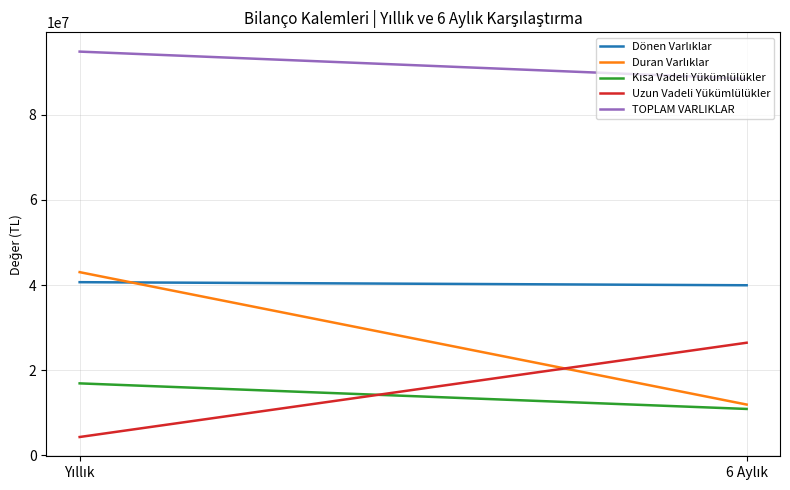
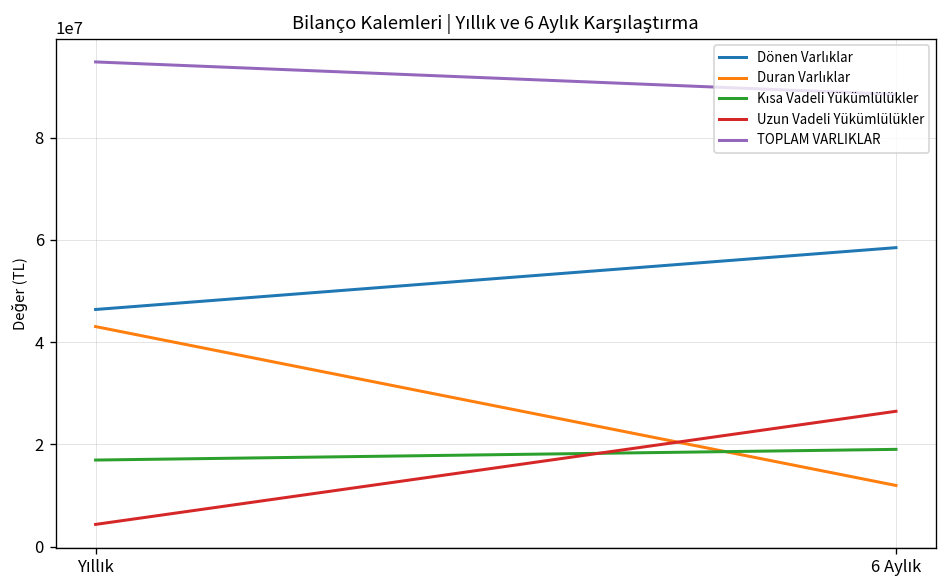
  {
    "Dönen Varlıklar": {
-     "Yıllık": 41000000,
-     "6 Aylık": 40000000
+     "Yıllık": 46000000,
+     "6 Aylık": 58000000
    },
    "Duran Varlıklar": {
      "Yıllık": 43000000,
      "6 Aylık": 12000000
    },
    "Kısa Vadeli Yükümlülükler": {
      "Yıllık": 17000000,
-     "6 Aylık": 11000000
+     "6 Aylık": 19000000
    },
    "Uzun Vadeli Yükümlülükler": {
      "Yıllık": 4000000,
      "6 Aylık": 26000000
    },
    "TOPLAM VARLIKLAR": {
      "Yıllık": 95000000
    }
  }
